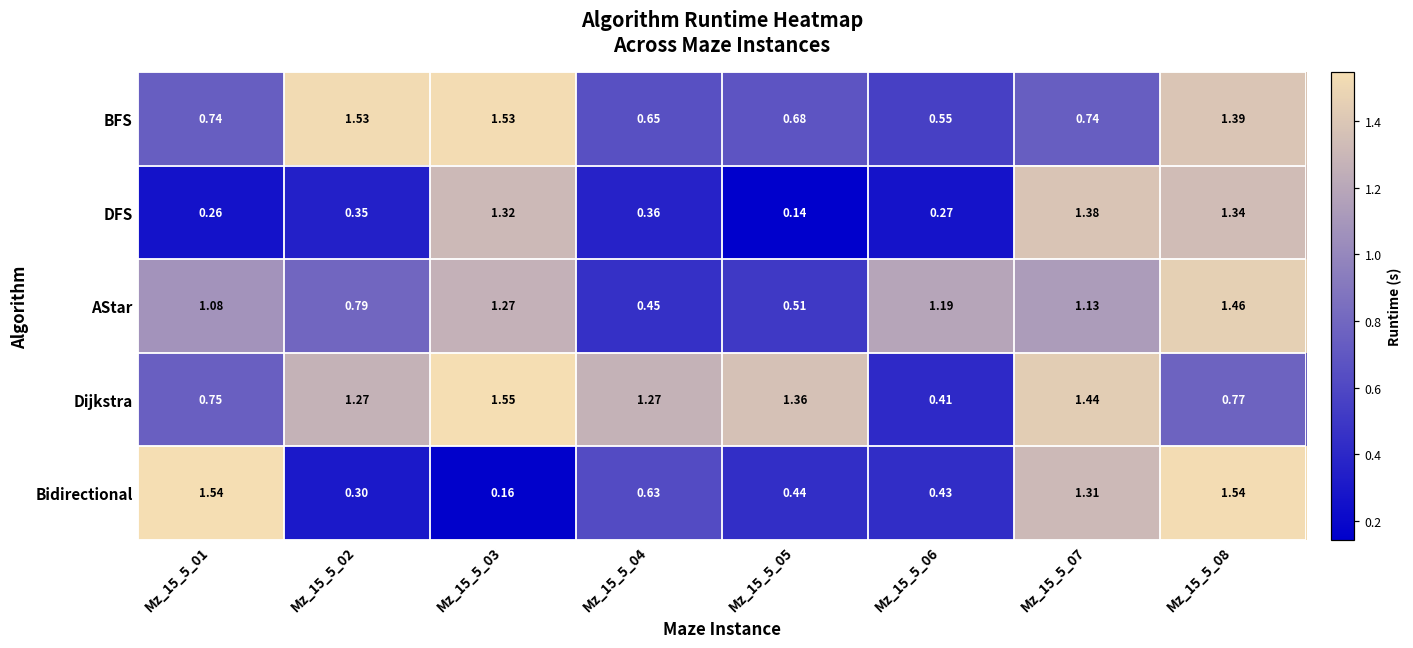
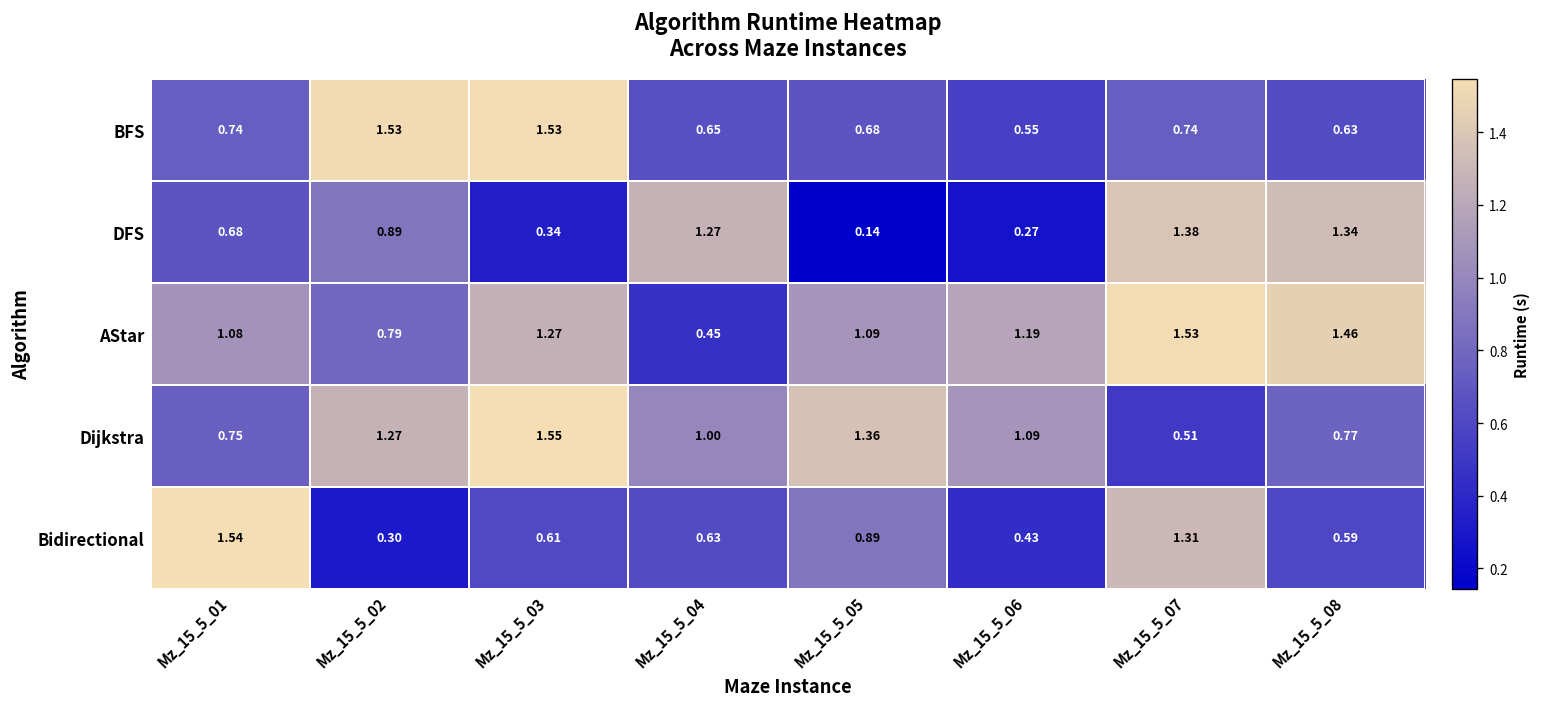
  {
    "BFS": {
      "Mz_15_5_01": 0.74,
      "Mz_15_5_02": 1.53,
      "Mz_15_5_03": 1.53,
      "Mz_15_5_04": 0.65,
      "Mz_15_5_05": 0.68,
      "Mz_15_5_06": 0.55,
      "Mz_15_5_07": 0.74,
-     "Mz_15_5_08": 1.39
+     "Mz_15_5_08": 0.63
    },
    "DFS": {
-     "Mz_15_5_01": 0.26,
-     "Mz_15_5_02": 0.35,
-     "Mz_15_5_03": 1.32,
-     "Mz_15_5_04": 0.36,
+     "Mz_15_5_01": 0.68,
+     "Mz_15_5_02": 0.89,
+     "Mz_15_5_03": 0.34,
+     "Mz_15_5_04": 1.27,
      "Mz_15_5_05": 0.14,
      "Mz_15_5_06": 0.27,
      "Mz_15_5_07": 1.38,
      "Mz_15_5_08": 1.34
    },
    "AStar": {
      "Mz_15_5_01": 1.08,
      "Mz_15_5_02": 0.79,
      "Mz_15_5_03": 1.27,
      "Mz_15_5_04": 0.45,
-     "Mz_15_5_05": 0.51,
+     "Mz_15_5_05": 1.09,
      "Mz_15_5_06": 1.19,
-     "Mz_15_5_07": 1.13,
+     "Mz_15_5_07": 1.53,
      "Mz_15_5_08": 1.46
    },
    "Dijkstra": {
      "Mz_15_5_01": 0.75,
      "Mz_15_5_02": 1.27,
      "Mz_15_5_03": 1.55,
-     "Mz_15_5_04": 1.27,
+     "Mz_15_5_04": 1.00,
      "Mz_15_5_05": 1.36,
-     "Mz_15_5_06": 0.41,
-     "Mz_15_5_07": 1.44,
+     "Mz_15_5_06": 1.09,
+     "Mz_15_5_07": 0.51,
      "Mz_15_5_08": 0.77
    },
    "Bidirectional": {
      "Mz_15_5_01": 1.54,
      "Mz_15_5_02": 0.30,
-     "Mz_15_5_03": 0.16,
+     "Mz_15_5_03": 0.61,
      "Mz_15_5_04": 0.63,
-     "Mz_15_5_05": 0.44,
+     "Mz_15_5_05": 0.89,
      "Mz_15_5_06": 0.43,
      "Mz_15_5_07": 1.31,
-     "Mz_15_5_08": 1.54
+     "Mz_15_5_08": 0.59
    }
  }
